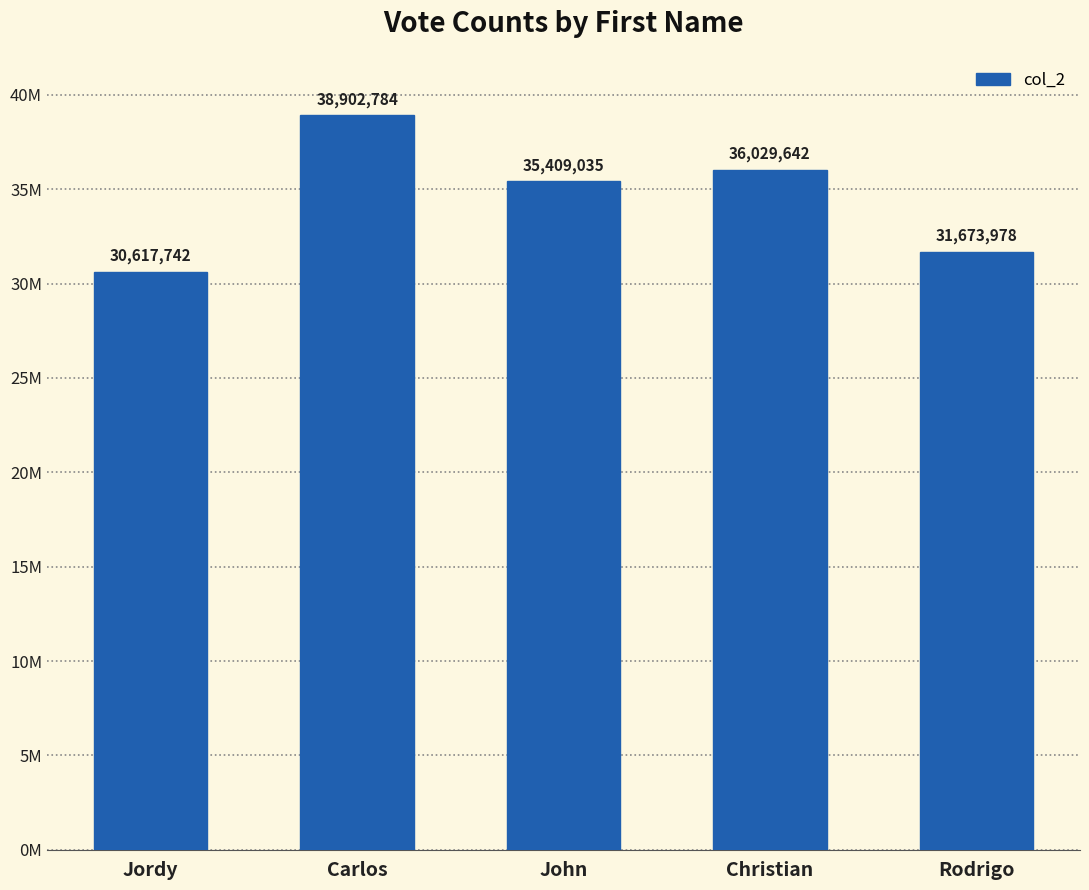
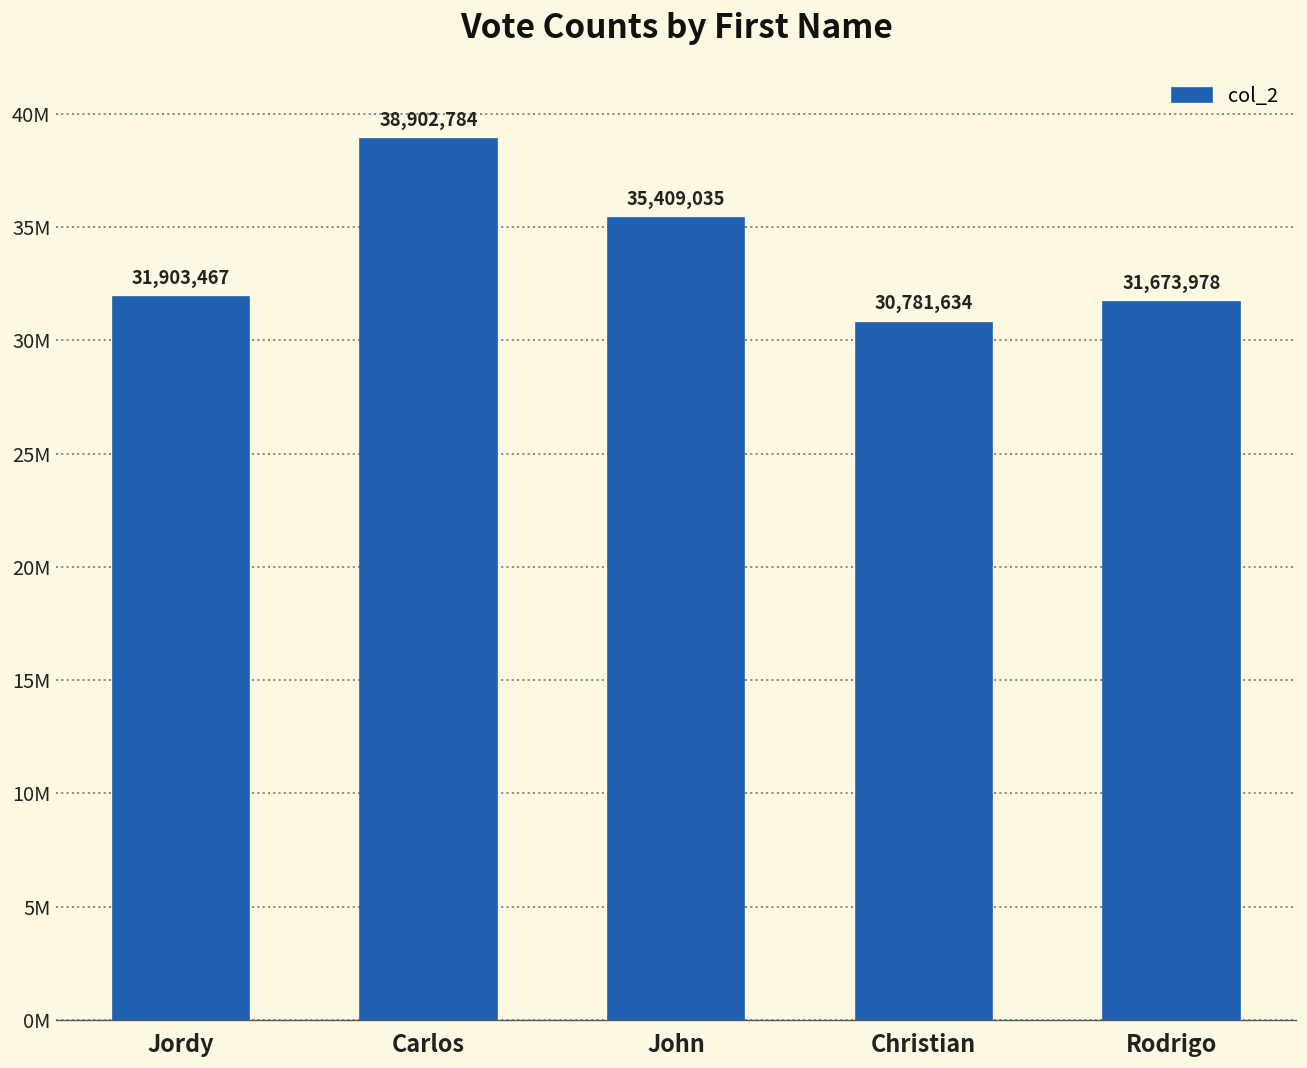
  {
-   "Jordy": "30,617,742",
+   "Jordy": "31,903,467",
    "Carlos": "38,902,784",
    "John": "35,409,035",
-   "Christian": "36,029,642",
+   "Christian": "30,781,634",
    "Rodrigo": "31,673,978"
  }
